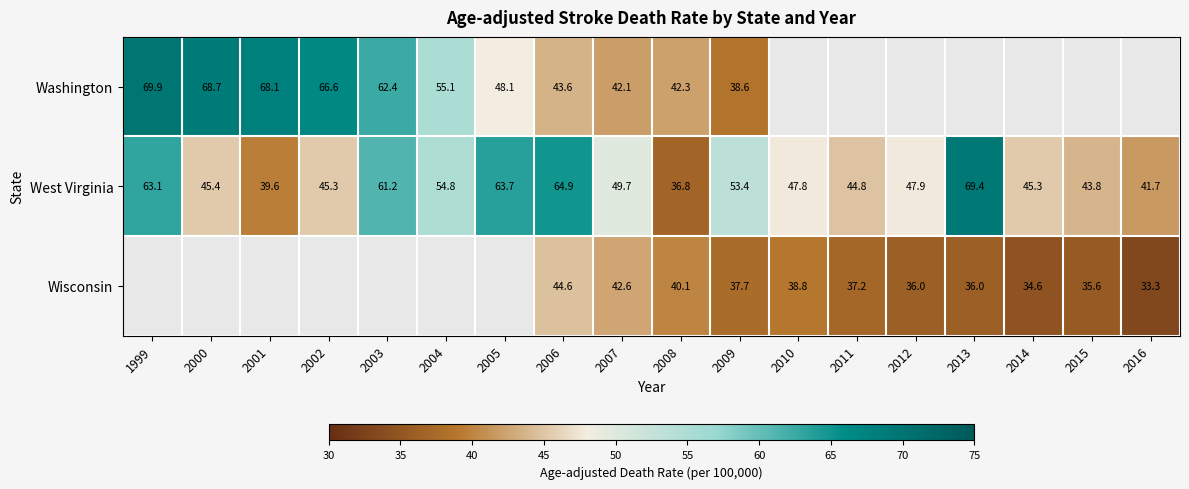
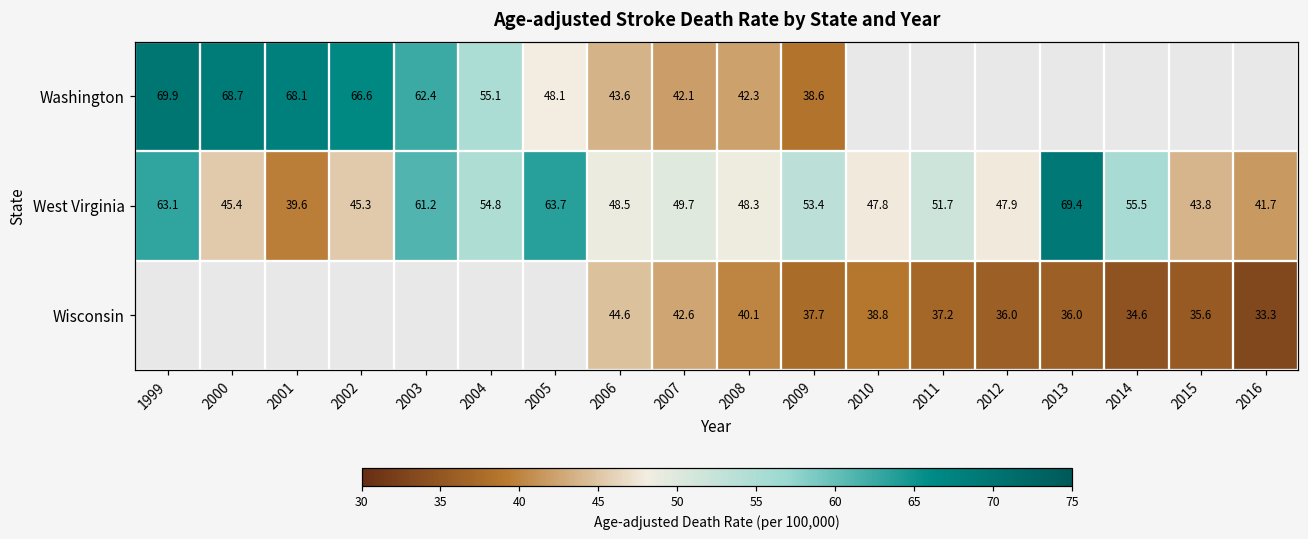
  {
    "Washington": {
      "1999": 69.9,
      "2000": 68.7,
      "2001": 68.1,
      "2002": 66.6,
      "2003": 62.4,
      "2004": 55.1,
      "2005": 48.1,
      "2006": 43.6,
      "2007": 42.1,
      "2008": 42.3,
      "2009": 38.6
    },
    "West Virginia": {
      "1999": 63.1,
      "2000": 45.4,
      "2001": 39.6,
      "2002": 45.3,
      "2003": 61.2,
      "2004": 54.8,
      "2005": 63.7,
-     "2006": 64.9,
+     "2006": 48.5,
      "2007": 49.7,
-     "2008": 36.8,
+     "2008": 48.3,
      "2009": 53.4,
      "2010": 47.8,
-     "2011": 44.8,
+     "2011": 51.7,
      "2012": 47.9,
      "2013": 69.4,
-     "2014": 45.3,
+     "2014": 55.5,
      "2015": 43.8,
      "2016": 41.7
    },
    "Wisconsin": {
      "2006": 44.6,
      "2007": 42.6,
      "2008": 40.1,
      "2009": 37.7,
      "2010": 38.8,
      "2011": 37.2,
      "2012": 36.0,
      "2013": 36.0,
      "2014": 34.6,
      "2015": 35.6,
      "2016": 33.3
    }
  }
